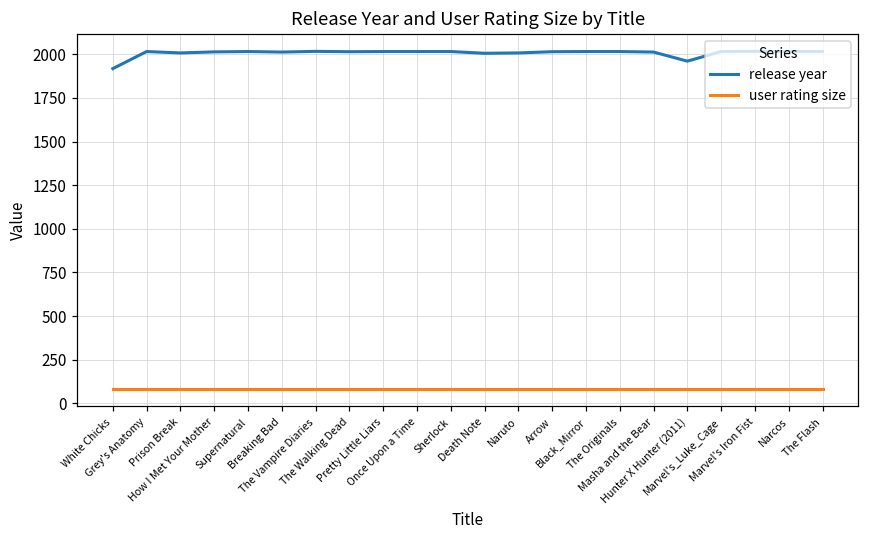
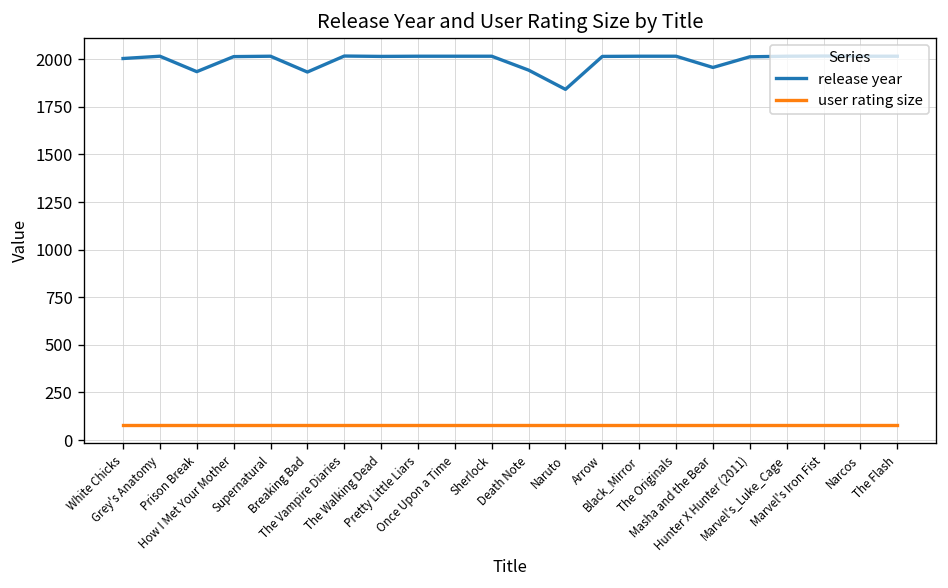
  {
    "release year": {
-     "White Chicks": 1920,
+     "White Chicks": 2000,
      "Grey's Anatomy": 2020,
-     "Prison Break": 2010,
+     "Prison Break": 1940,
      "How I Met Your Mother": 2010,
      "Supernatural": 2020,
-     "Breaking Bad": 2010,
+     "Breaking Bad": 1930,
      "The Vampire Diaries": 2020,
      "The Walking Dead": 2020,
      "Pretty Little Liars": 2020,
      "Once Upon a Time": 2020,
      "Sherlock": 2020,
-     "Death Note": 2010,
-     "Naruto": 2010,
+     "Death Note": 1940,
+     "Naruto": 1840,
      "Arrow": 2020,
      "Black_Mirror": 2020,
      "The Originals": 2020,
-     "Masha and the Bear": 2010,
-     "Hunter X Hunter (2011)": 1960
+     "Masha and the Bear": 1960,
+     "Hunter X Hunter (2011)": 2010
    },
    "user rating size": {
      "White Chicks": 80,
      "Grey's Anatomy": 80,
      "Prison Break": 80,
      "How I Met Your Mother": 80,
      "Supernatural": 80,
      "Breaking Bad": 80,
      "The Vampire Diaries": 80,
      "The Walking Dead": 80,
      "Pretty Little Liars": 80,
      "Once Upon a Time": 80,
      "Sherlock": 80,
      "Death Note": 80,
      "Naruto": 80,
      "Arrow": 80,
      "Black_Mirror": 80,
      "The Originals": 80,
      "Masha and the Bear": 80,
      "Hunter X Hunter (2011)": 80,
      "Marvel's_Luke_Cage": 80,
      "Marvel's Iron Fist": 80,
      "Narcos": 80,
      "The Flash": 80
    }
  }
